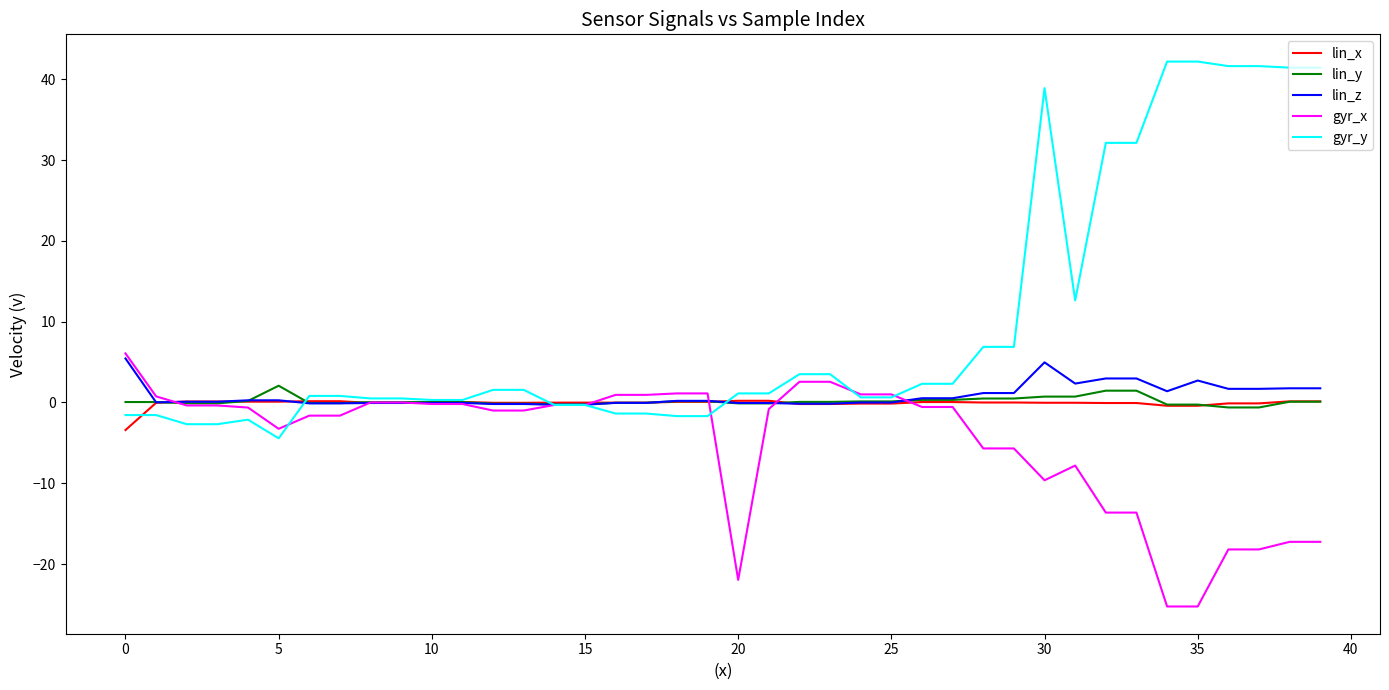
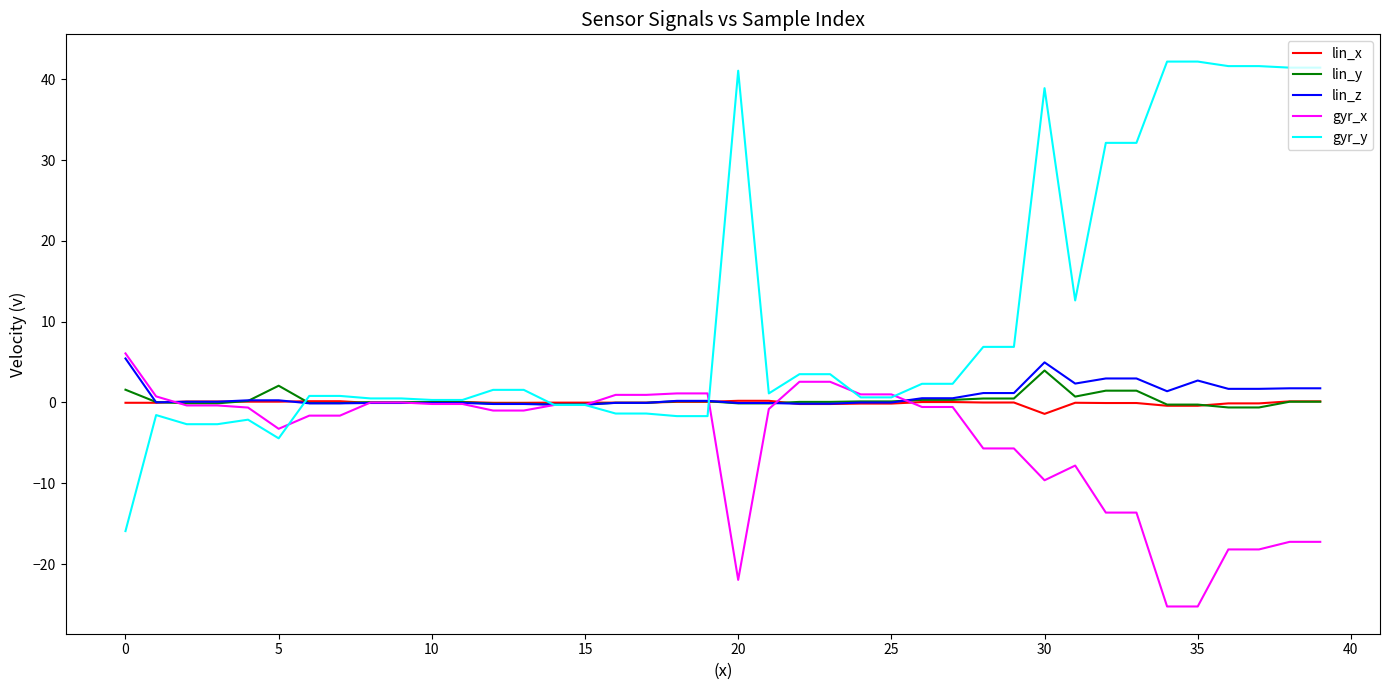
  {
    "lin_x": {
-     "0": -3,
-     "30": 0
+     "0": 0,
+     "30": -1
    },
    "lin_y": {
-     "0": 0,
+     "0": 2,
      "5": 2,
-     "30": 1
+     "30": 4
    },
    "lin_z": {
      "0": 5,
      "30": 5,
      "35": 3
    },
    "gyr_x": {
      "0": 6,
      "5": -3,
      "20": -22,
      "25": 1,
      "30": -10,
      "35": -25
    },
    "gyr_y": {
-     "0": -2,
+     "0": -16,
      "5": -4,
-     "20": 1,
+     "20": 41,
      "25": 1,
      "30": 39,
      "35": 42
    }
  }
